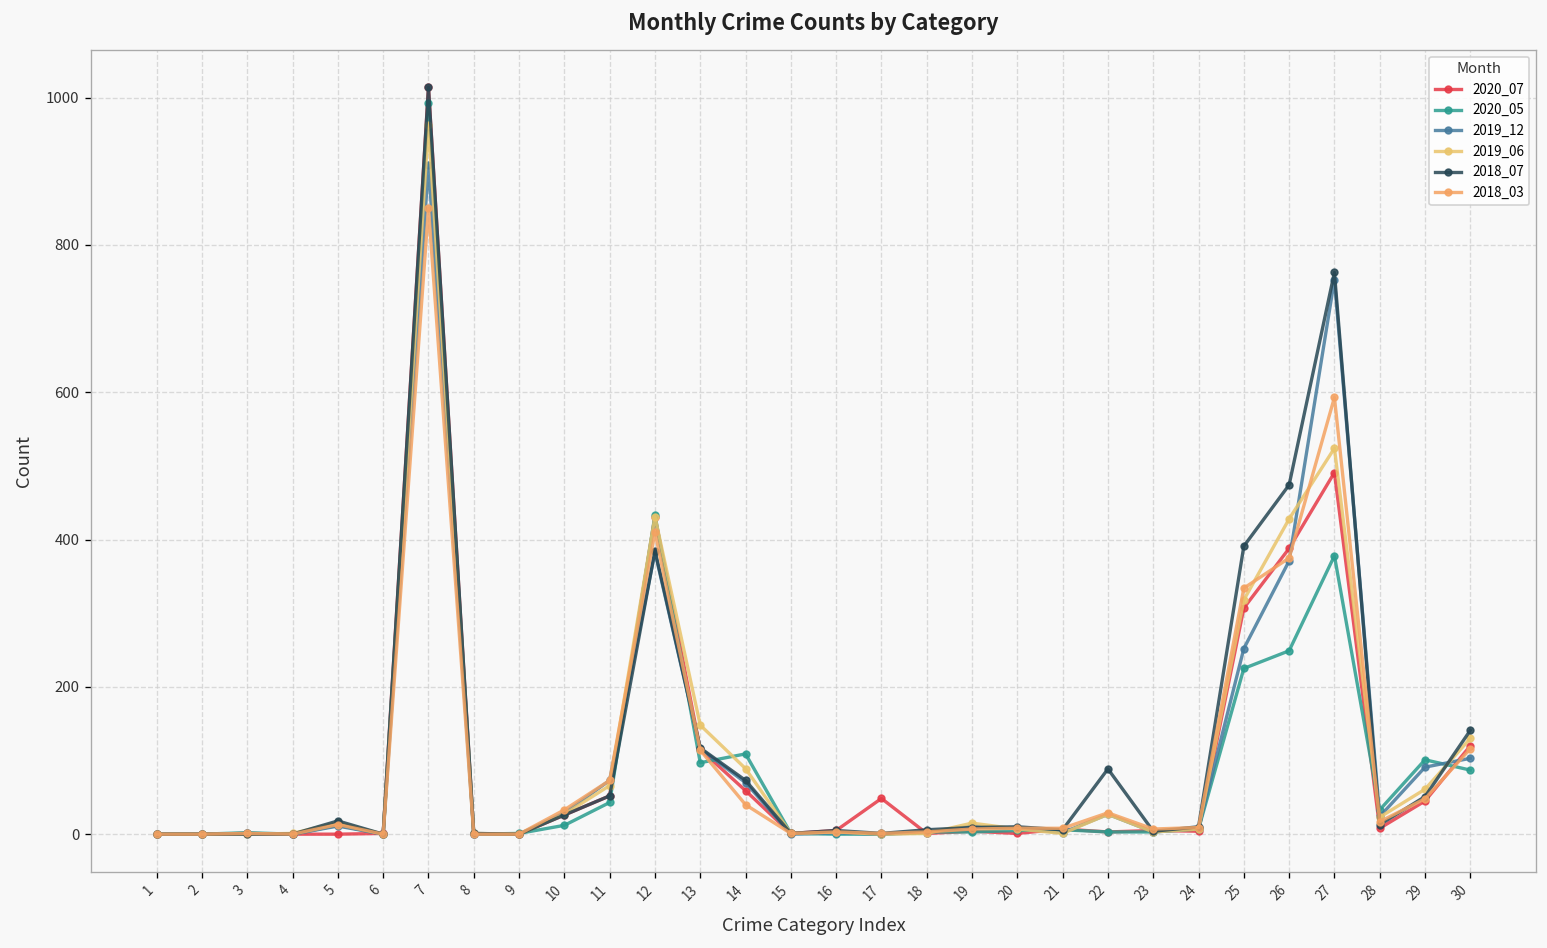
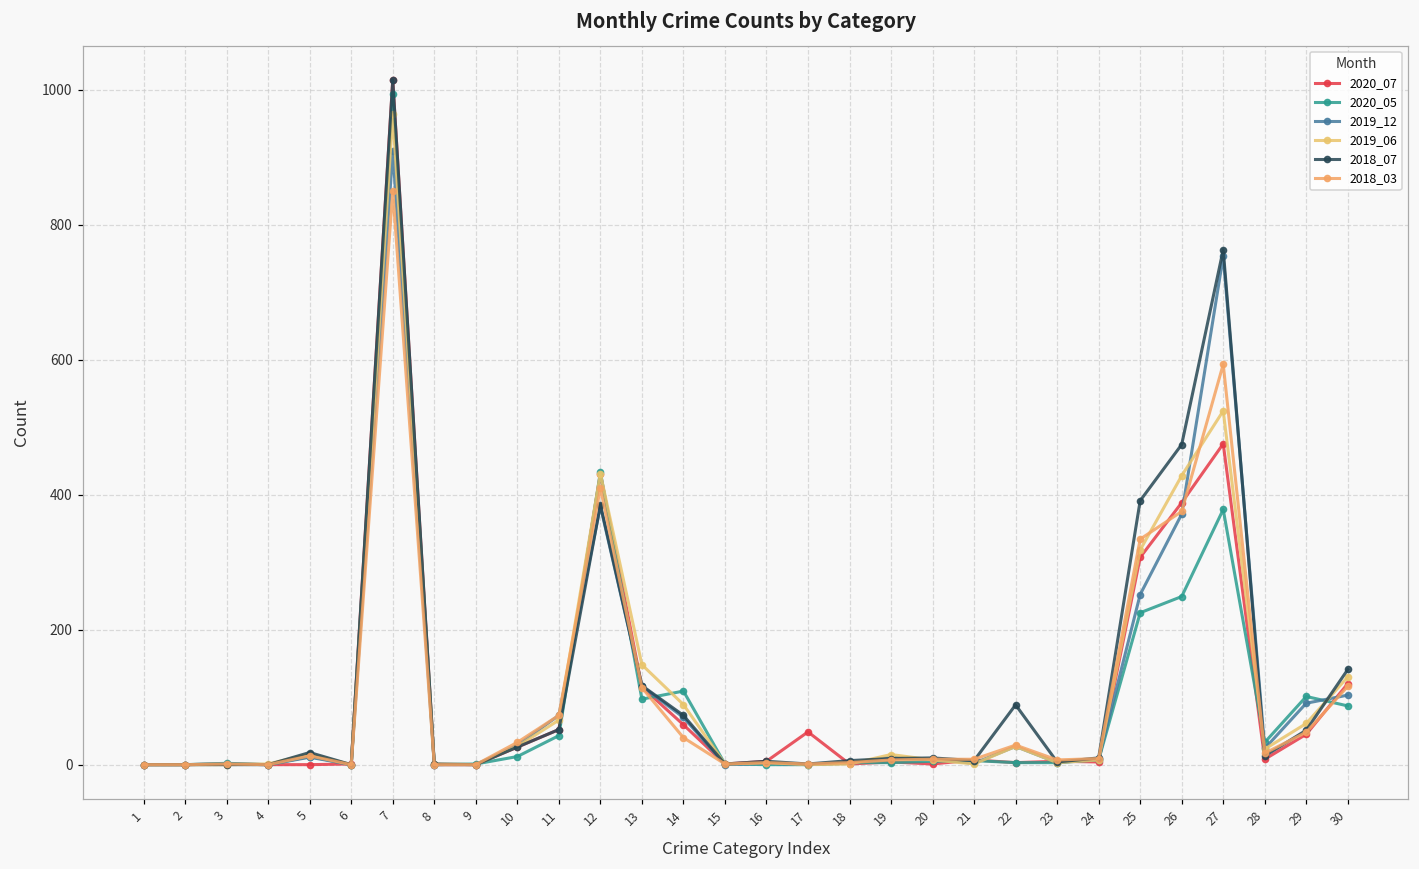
  {
    "2020_07": {
      "5": 0,
      "14": 60,
      "17": 50,
      "25": 310,
      "26": 390,
-     "27": 490,
+     "27": 480,
      "28": 10
    },
    "2018_07": {
      "22": 90,
      "25": 390,
      "26": 470,
      "27": 760,
      "30": 140
    }
  }
